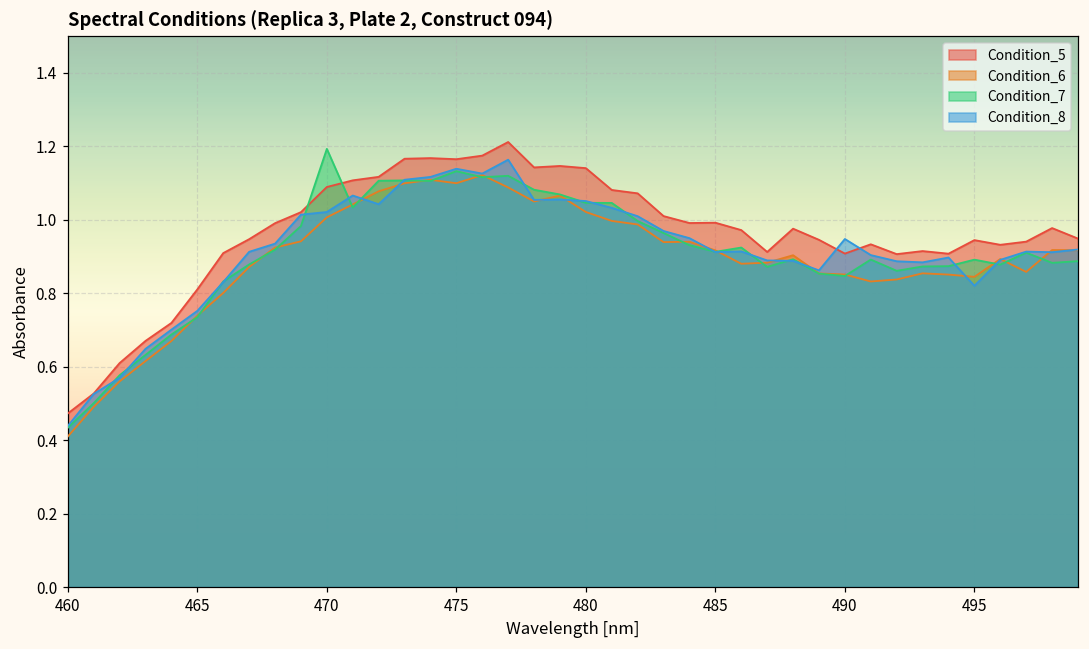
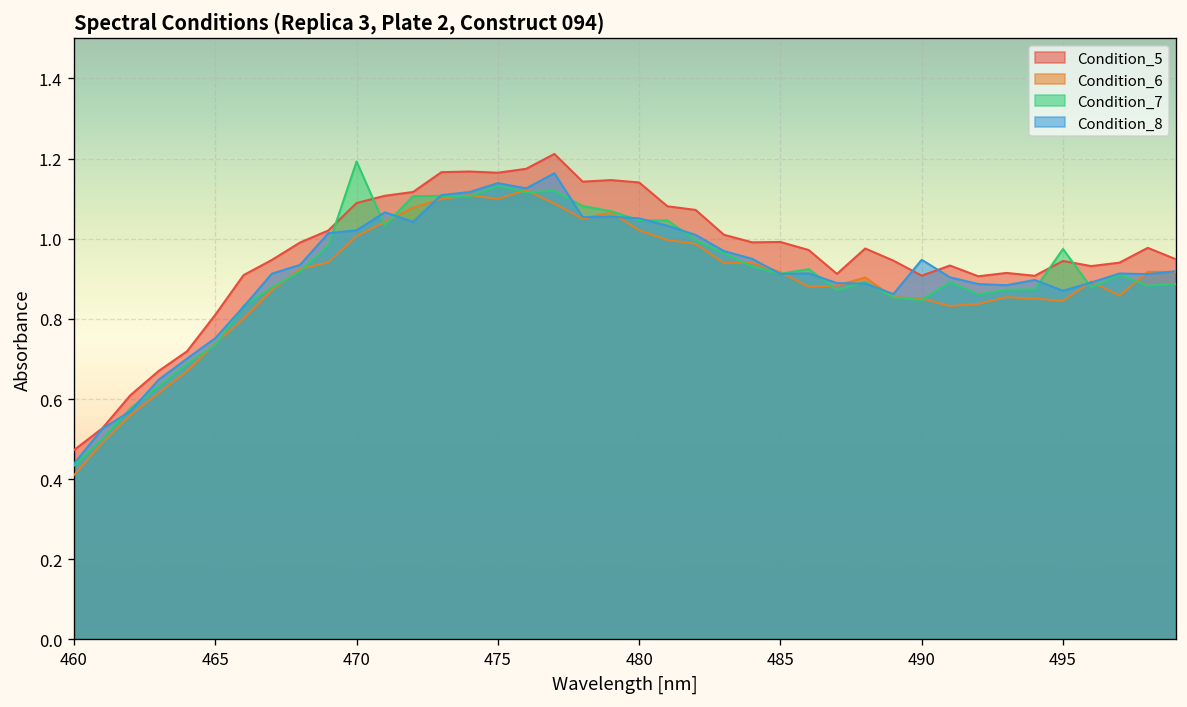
  {
    "Condition_7": {
      "470": 1.19,
-     "495": 0.89
+     "495": 0.97
    },
    "Condition_8": {
      "465": 0.75,
      "470": 1.02,
      "490": 0.95,
-     "495": 0.82
+     "495": 0.87
    }
  }
